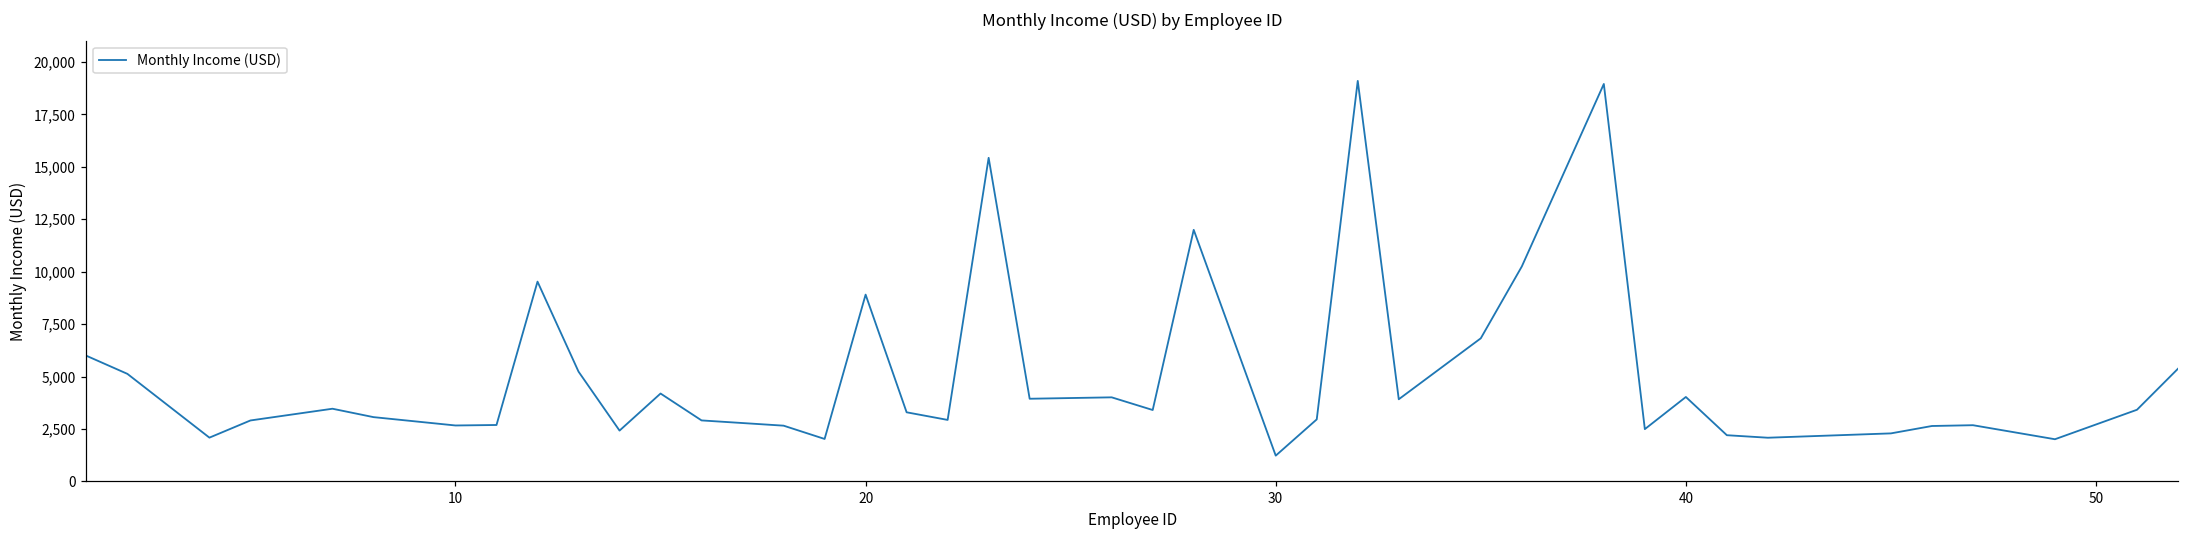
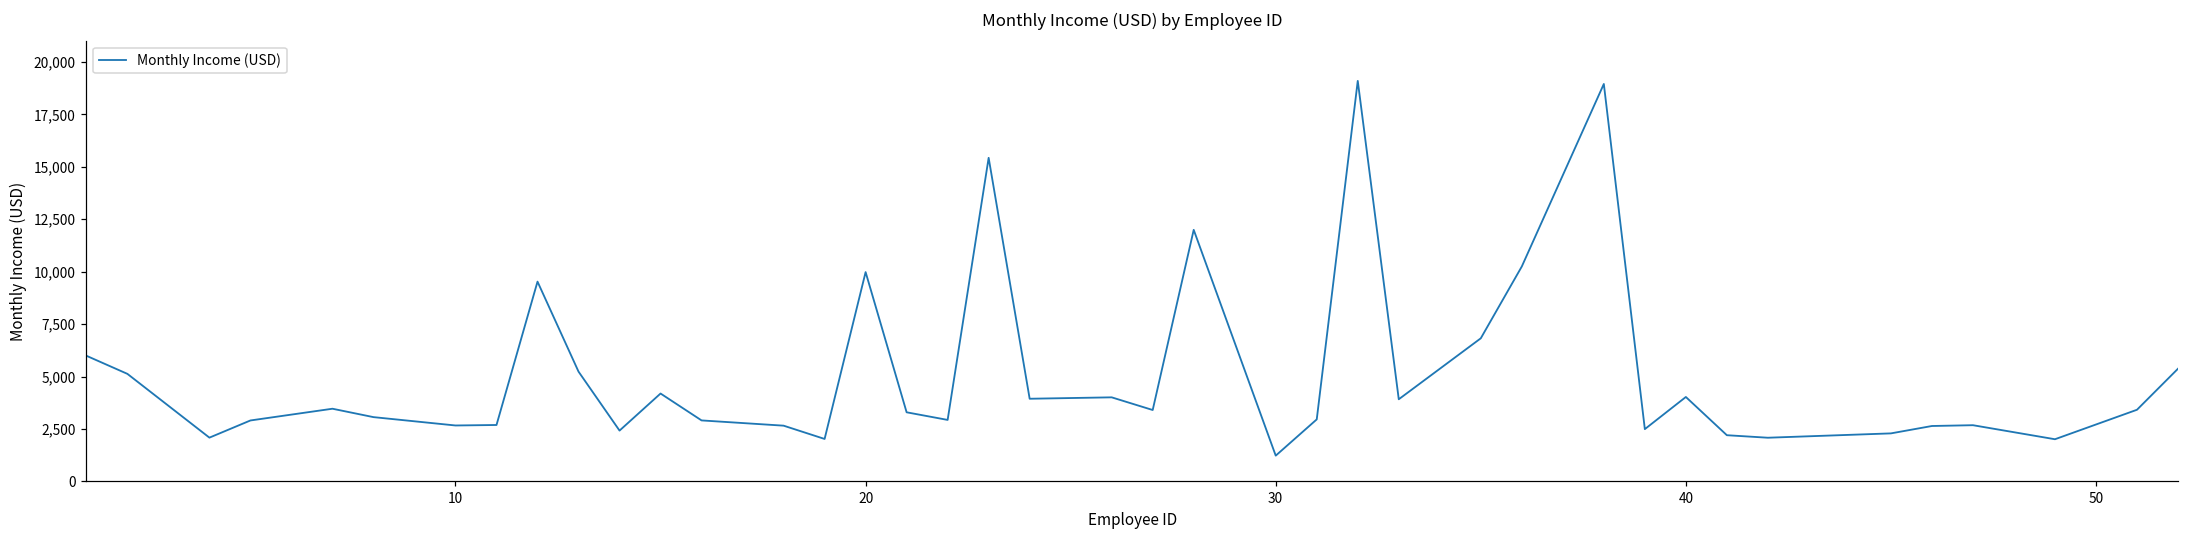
  {
    "10": "2,700",
-   "20": "8,900",
+   "20": "10,000",
    "30": "1,200",
    "40": "4,000"
  }
